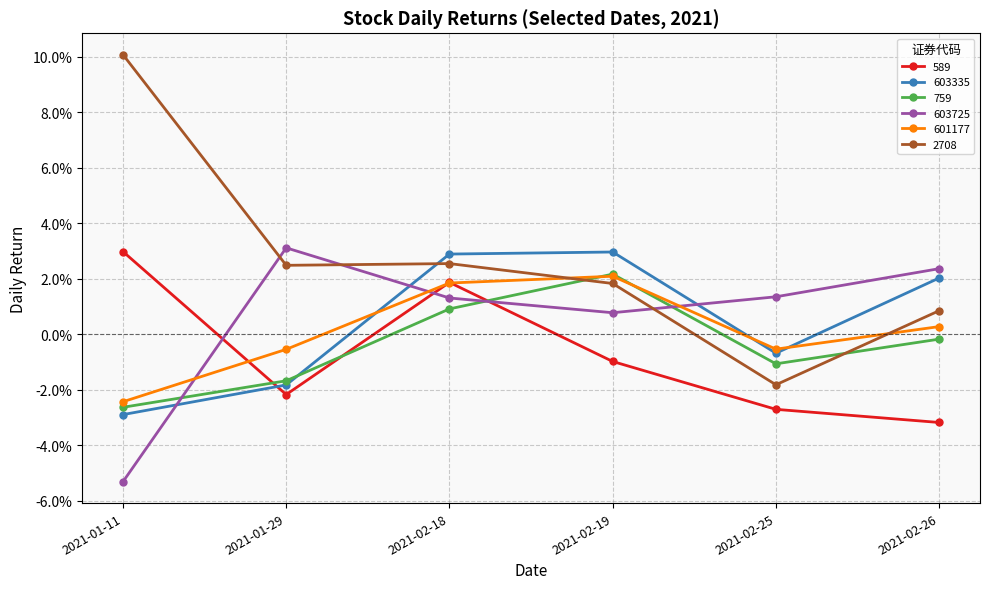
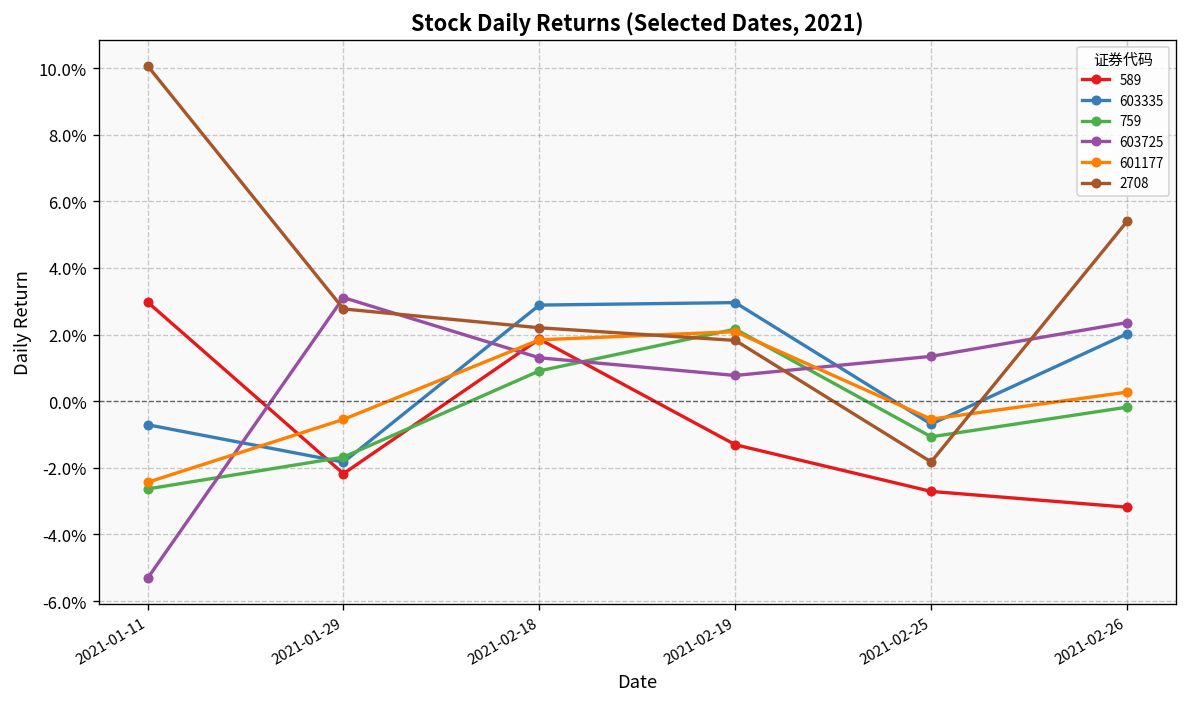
  {
    "589": {
      "2021-01-11": "3.0%",
      "2021-01-29": "-2.2%",
-     "2021-02-19": "-1.0%",
+     "2021-02-19": "-1.3%",
      "2021-02-25": "-2.7%",
      "2021-02-26": "-3.2%"
    },
    "603335": {
-     "2021-01-11": "-2.9%",
+     "2021-01-11": "-0.7%",
      "2021-01-29": "-1.8%",
      "2021-02-18": "2.9%",
      "2021-02-19": "3.0%",
      "2021-02-25": "-0.7%",
      "2021-02-26": "2.0%"
    },
    "759": {
      "2021-01-11": "-2.6%",
      "2021-01-29": "-1.7%",
      "2021-02-18": "0.9%",
      "2021-02-25": "-1.1%",
      "2021-02-26": "-0.2%"
    },
    "603725": {
      "2021-01-11": "-5.3%",
      "2021-01-29": "3.1%",
      "2021-02-18": "1.3%",
      "2021-02-19": "0.8%",
      "2021-02-25": "1.3%",
      "2021-02-26": "2.4%"
    },
    "601177": {
      "2021-01-11": "-2.4%",
      "2021-01-29": "-0.5%",
      "2021-02-25": "-0.5%",
      "2021-02-26": "0.3%"
    },
    "2708": {
      "2021-01-11": "10.1%",
-     "2021-01-29": "2.5%",
-     "2021-02-18": "2.5%",
+     "2021-01-29": "2.8%",
+     "2021-02-18": "2.2%",
      "2021-02-19": "1.8%",
      "2021-02-25": "-1.8%",
-     "2021-02-26": "0.8%"
+     "2021-02-26": "5.4%"
    }
  }
